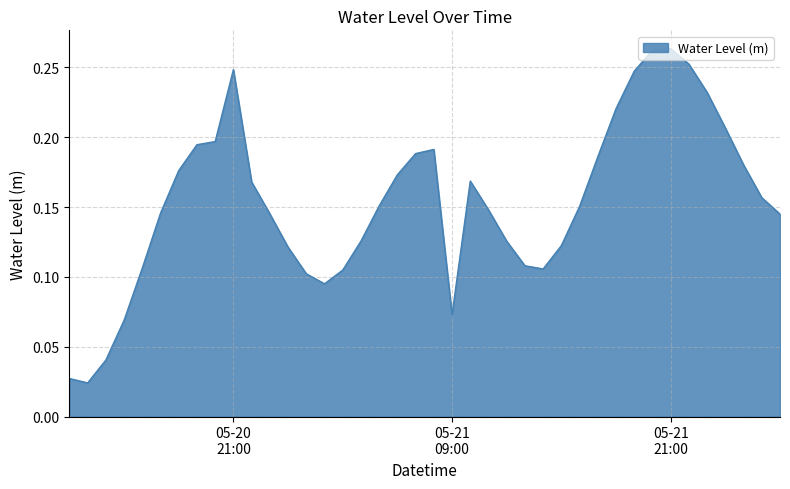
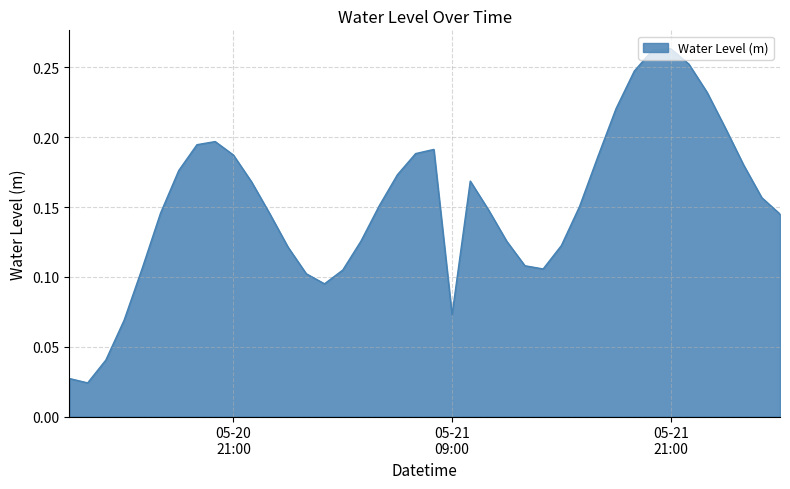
  {
-   "05-20 21:00": 0.248,
+   "05-20 21:00": 0.187,
    "05-21 09:00": 0.073
  }
